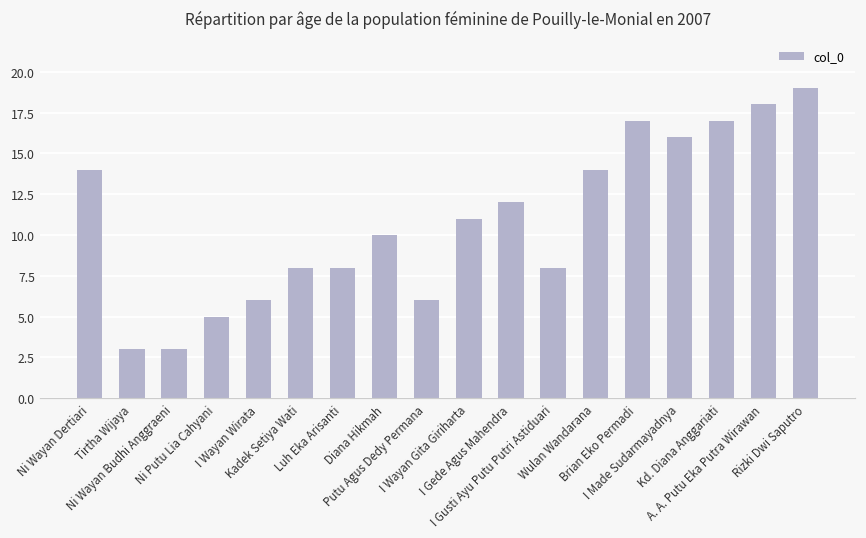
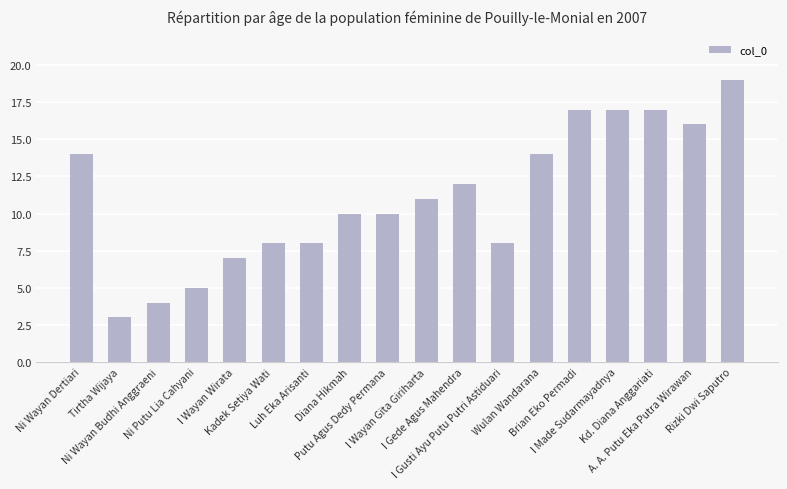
  {
    "Ni Wayan Dertiari": 14,
    "Tirtha Wijaya": 3,
-   "Ni Wayan Budhi Anggraeni": 3,
+   "Ni Wayan Budhi Anggraeni": 4,
    "Ni Putu Lia Cahyani": 5,
-   "I Wayan Wirata": 6,
+   "I Wayan Wirata": 7,
    "Kadek Setiya Wati": 8,
    "Luh Eka Arisanti": 8,
    "Diana Hikmah": 10,
-   "Putu Agus Dedy Permana": 6,
+   "Putu Agus Dedy Permana": 10,
    "I Wayan Gita Giriharta": 11,
    "I Gede Agus Mahendra": 12,
    "I Gusti Ayu Putu Putri Astiduari": 8,
    "Wulan Wandarana": 14,
    "Brian Eko Permadi": 17,
-   "I Made Sudarmayadnya": 16,
+   "I Made Sudarmayadnya": 17,
    "Kd. Diana Anggariati": 17,
-   "A. A. Putu Eka Putra Wirawan": 18,
+   "A. A. Putu Eka Putra Wirawan": 16,
    "Rizki Dwi Saputro": 19
  }
